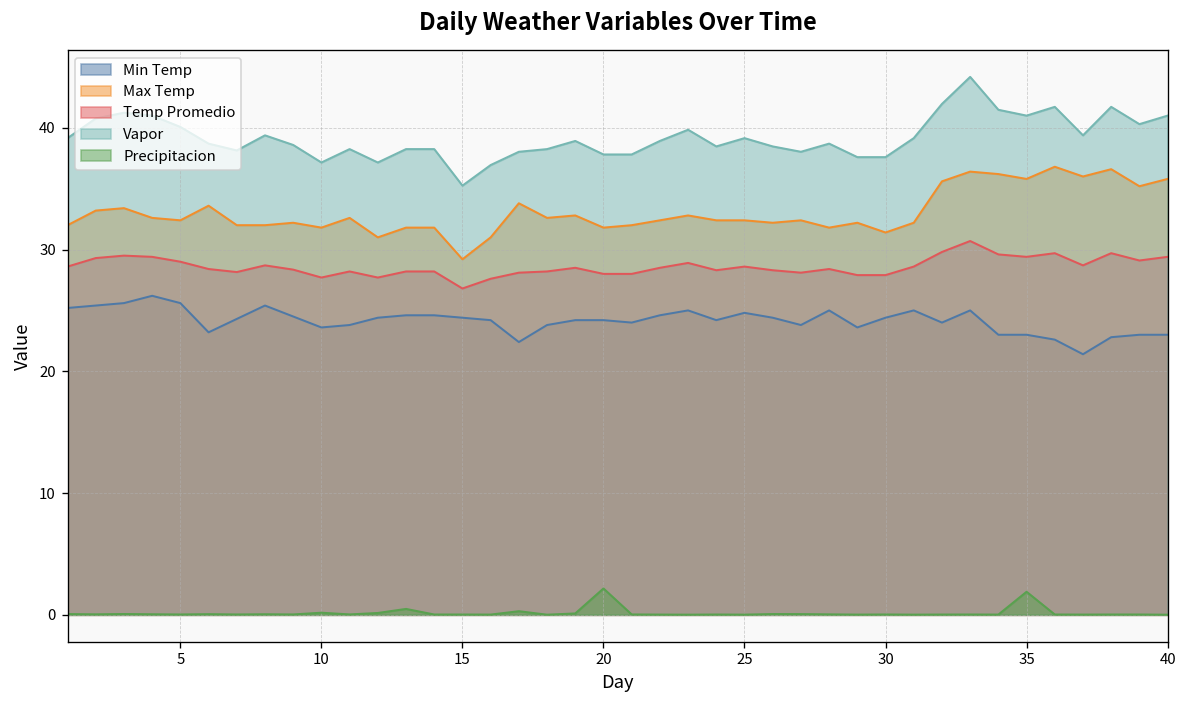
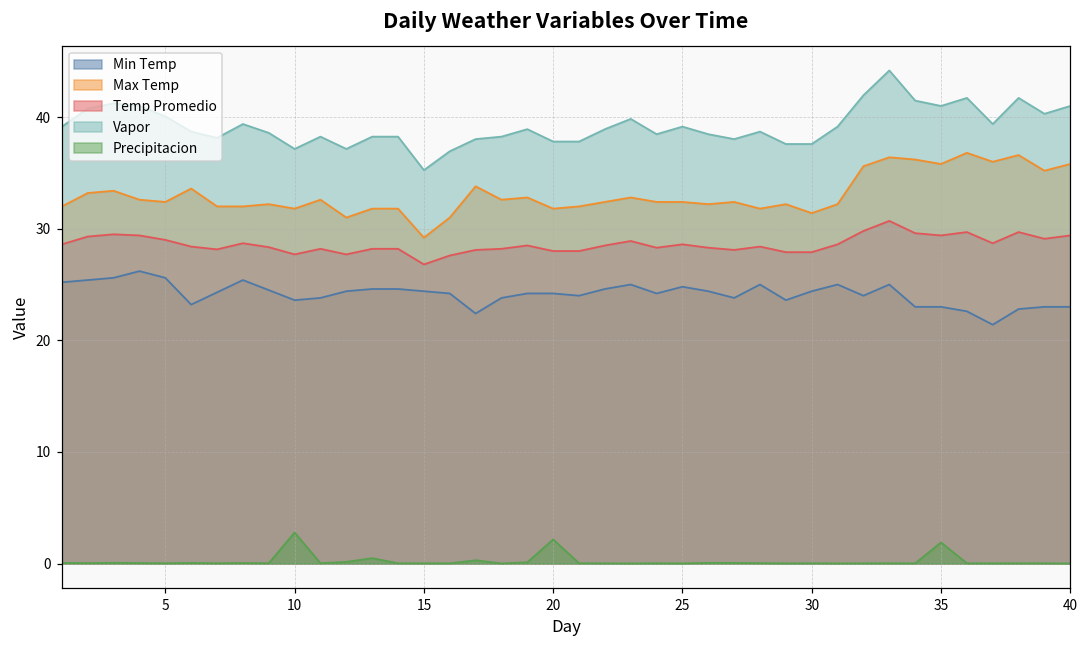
  {
    "Precipitacion": {
      "5": 0.0,
-     "10": 0.2,
+     "10": 2.8,
      "15": 0.0,
      "20": 2.2,
      "25": 0.0,
      "30": 0.0,
      "35": 1.9,
      "40": 0.0
    }
  }
